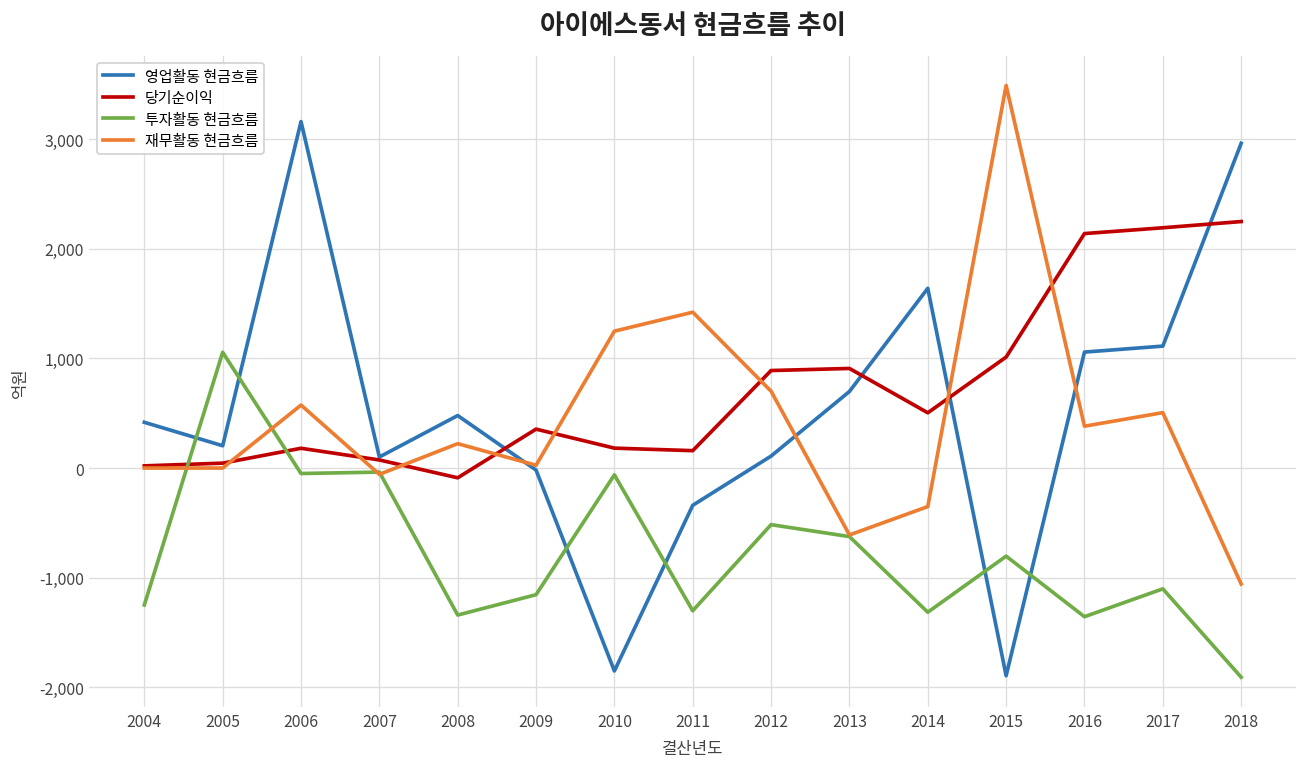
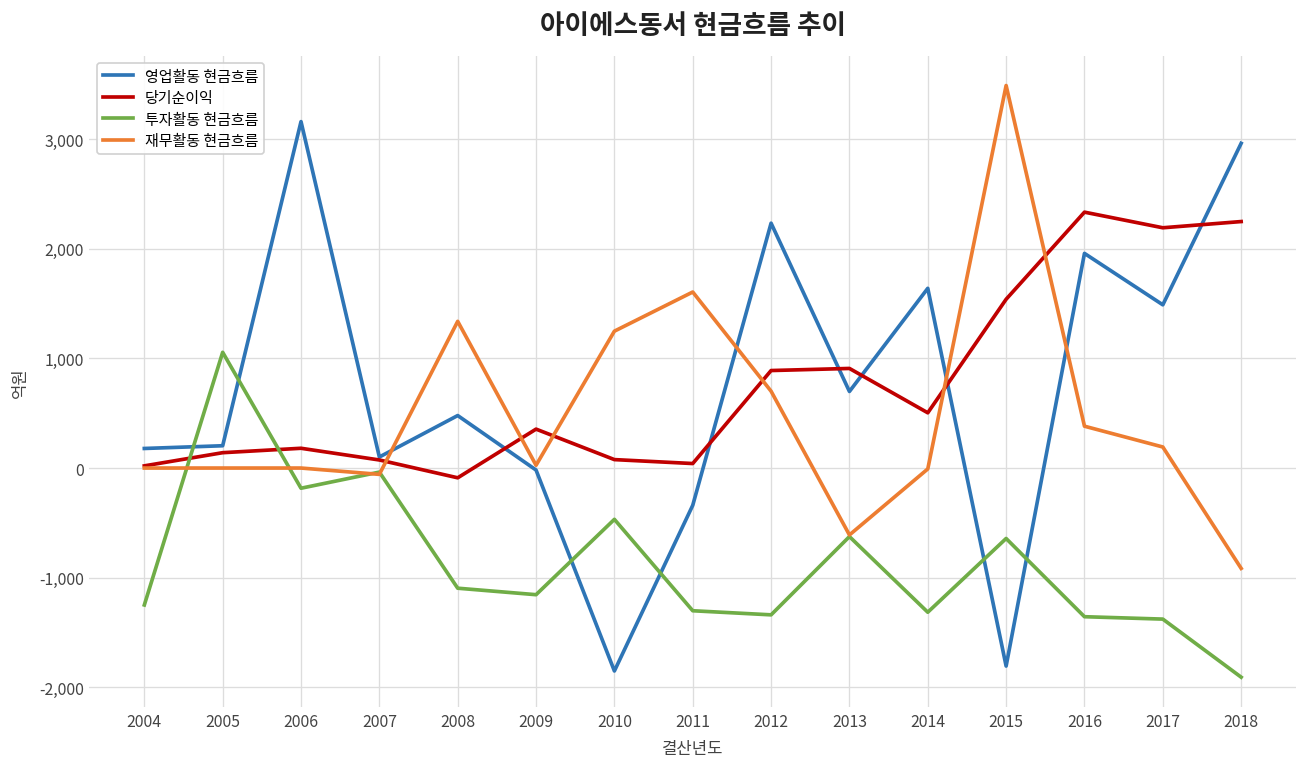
  {
    "영업활동 현금흐름": {
-     "2004": "400",
+     "2004": "200",
      "2005": "200",
      "2006": "3,200",
      "2008": "500",
      "2009": "0",
      "2010": "-1,900",
      "2011": "-300",
-     "2012": "100",
+     "2012": "2,200",
      "2013": "700",
      "2014": "1,600",
-     "2015": "-1,900",
-     "2016": "1,100",
-     "2017": "1,100",
+     "2015": "-1,800",
+     "2016": "2,000",
+     "2017": "1,500",
      "2018": "3,000"
    },
    "당기순이익": {
-     "2005": "0",
+     "2005": "100",
      "2006": "200",
      "2008": "-100",
      "2009": "400",
-     "2010": "200",
-     "2011": "200",
+     "2010": "100",
+     "2011": "0",
      "2012": "900",
      "2013": "900",
      "2014": "500",
-     "2015": "1,000",
-     "2016": "2,100",
+     "2015": "1,500",
+     "2016": "2,300",
      "2017": "2,200",
      "2018": "2,300"
    },
    "투자활동 현금흐름": {
      "2004": "-1,300",
      "2005": "1,100",
-     "2006": "0",
-     "2008": "-1,300",
+     "2006": "-200",
+     "2008": "-1,100",
      "2009": "-1,200",
-     "2010": "-100",
+     "2010": "-500",
      "2011": "-1,300",
-     "2012": "-500",
+     "2012": "-1,300",
      "2014": "-1,300",
-     "2015": "-800",
+     "2015": "-600",
      "2016": "-1,400",
-     "2017": "-1,100",
+     "2017": "-1,400",
      "2018": "-1,900"
    },
    "재무활동 현금흐름": {
      "2005": "0",
-     "2006": "600",
-     "2008": "200",
+     "2006": "0",
+     "2008": "1,300",
      "2009": "0",
      "2010": "1,200",
-     "2011": "1,400",
+     "2011": "1,600",
      "2012": "700",
-     "2014": "-400",
+     "2014": "0",
      "2015": "3,500",
      "2016": "400",
-     "2017": "500",
-     "2018": "-1,100"
+     "2017": "200",
+     "2018": "-900"
    }
  }
